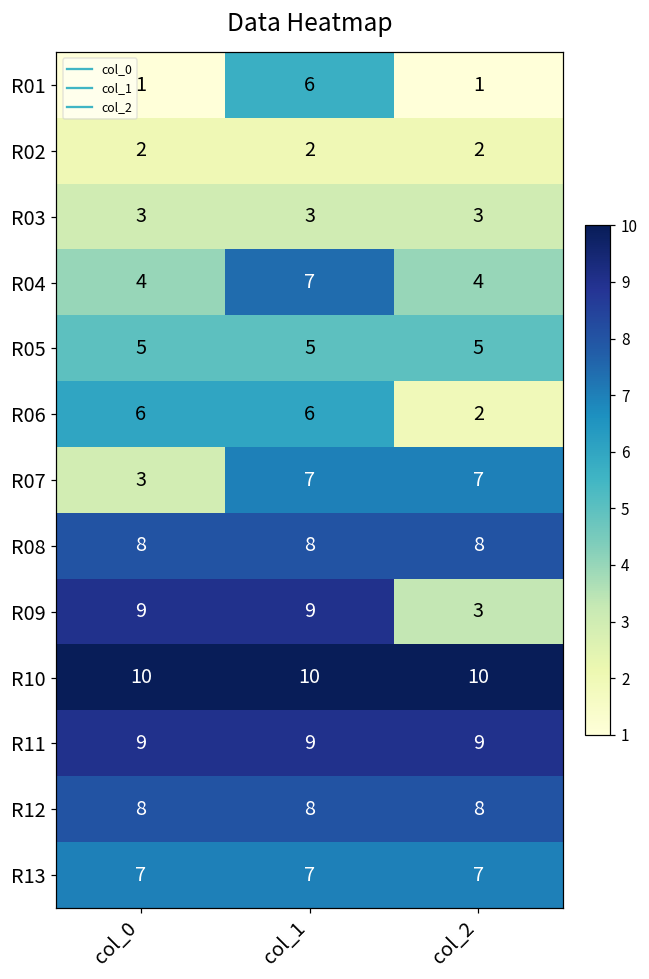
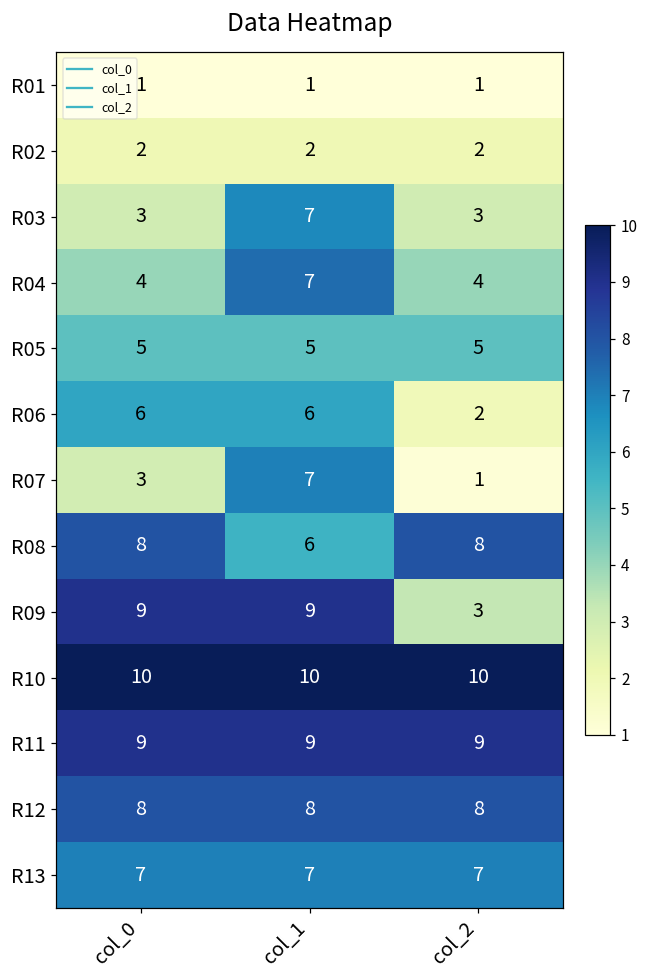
  {
    "R01": {
-     "col_1": 6,
+     "col_1": 1,
      "col_2": 1
    },
    "R02": {
      "col_0": 2,
      "col_1": 2,
      "col_2": 2
    },
    "R03": {
      "col_0": 3,
-     "col_1": 3,
+     "col_1": 7,
      "col_2": 3
    },
    "R04": {
      "col_0": 4,
      "col_1": 7,
      "col_2": 4
    },
    "R05": {
      "col_0": 5,
      "col_1": 5,
      "col_2": 5
    },
    "R06": {
      "col_0": 6,
      "col_1": 6,
      "col_2": 2
    },
    "R07": {
      "col_0": 3,
      "col_1": 7,
-     "col_2": 7
+     "col_2": 1
    },
    "R08": {
      "col_0": 8,
-     "col_1": 8,
+     "col_1": 6,
      "col_2": 8
    },
    "R09": {
      "col_0": 9,
      "col_1": 9,
      "col_2": 3
    },
    "R10": {
      "col_0": 10,
      "col_1": 10,
      "col_2": 10
    },
    "R11": {
      "col_0": 9,
      "col_1": 9,
      "col_2": 9
    },
    "R12": {
      "col_0": 8,
      "col_1": 8,
      "col_2": 8
    },
    "R13": {
      "col_0": 7,
      "col_1": 7,
      "col_2": 7
    }
  }
